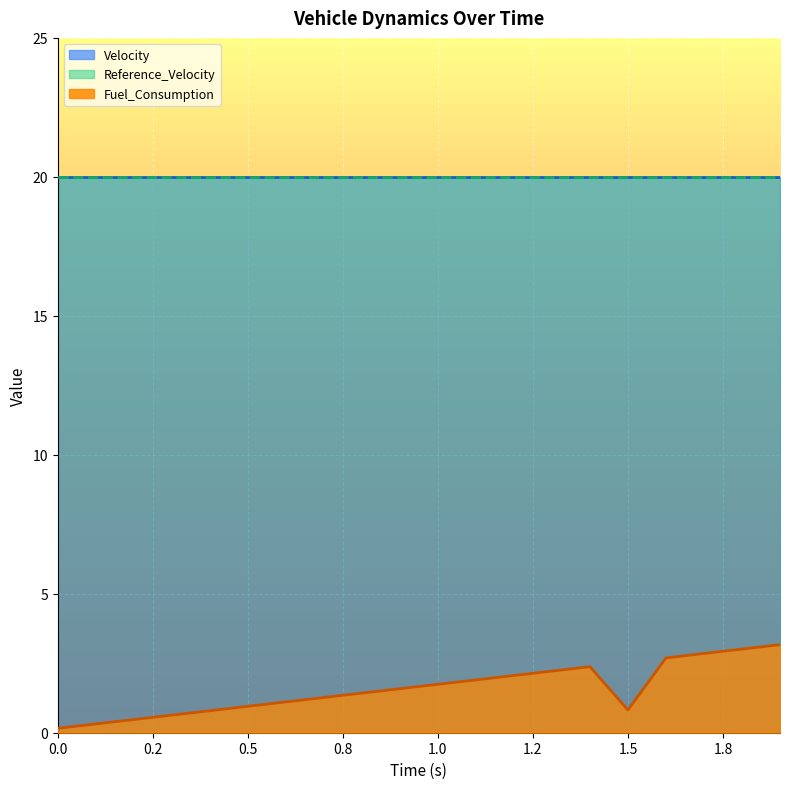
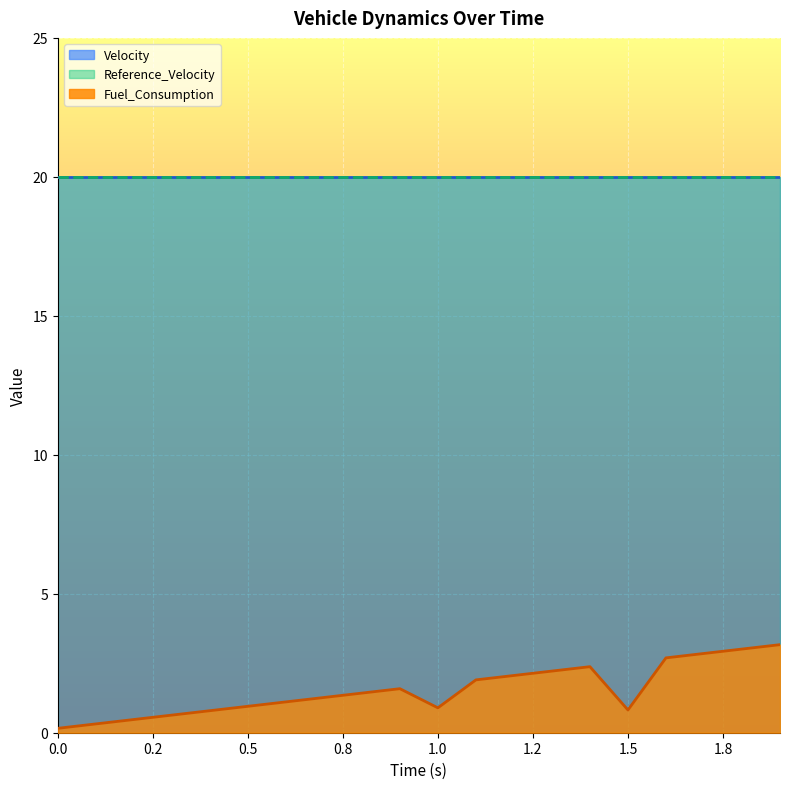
  {
    "Reference_Velocity": {
      "0.0": 20.0,
      "0.5": 20.0,
      "1.0": 20.0,
      "1.5": 20.0
    },
    "Fuel_Consumption": {
      "0.0": 0.2,
      "0.5": 1.0,
-     "1.0": 1.7,
+     "1.0": 0.9,
      "1.5": 0.8
    }
  }
